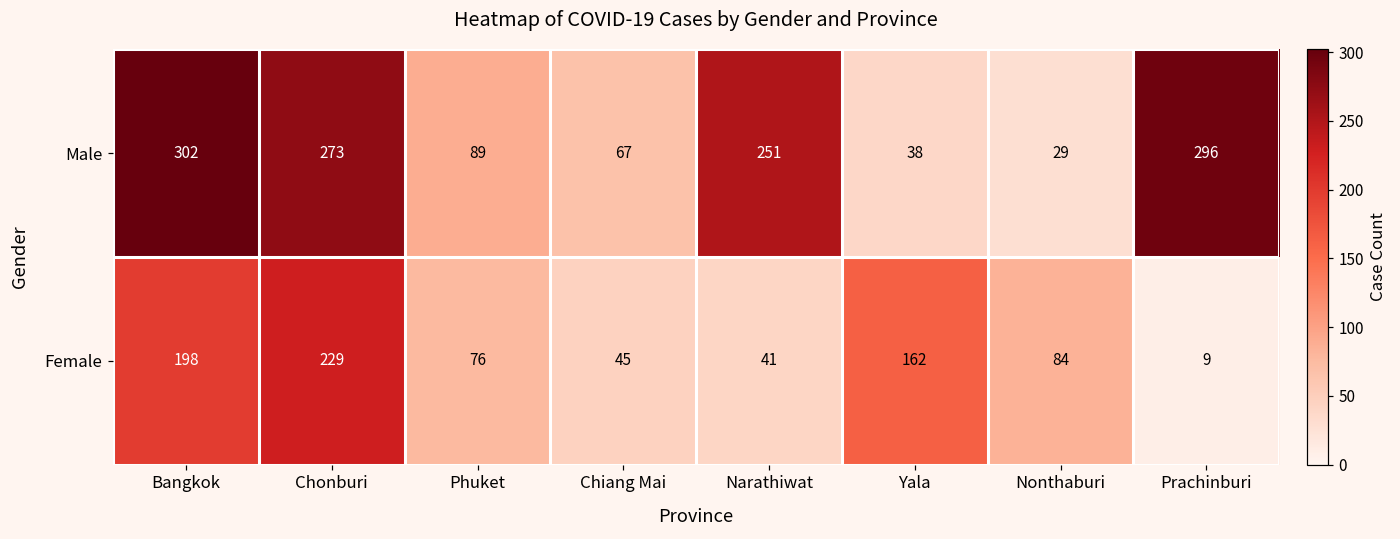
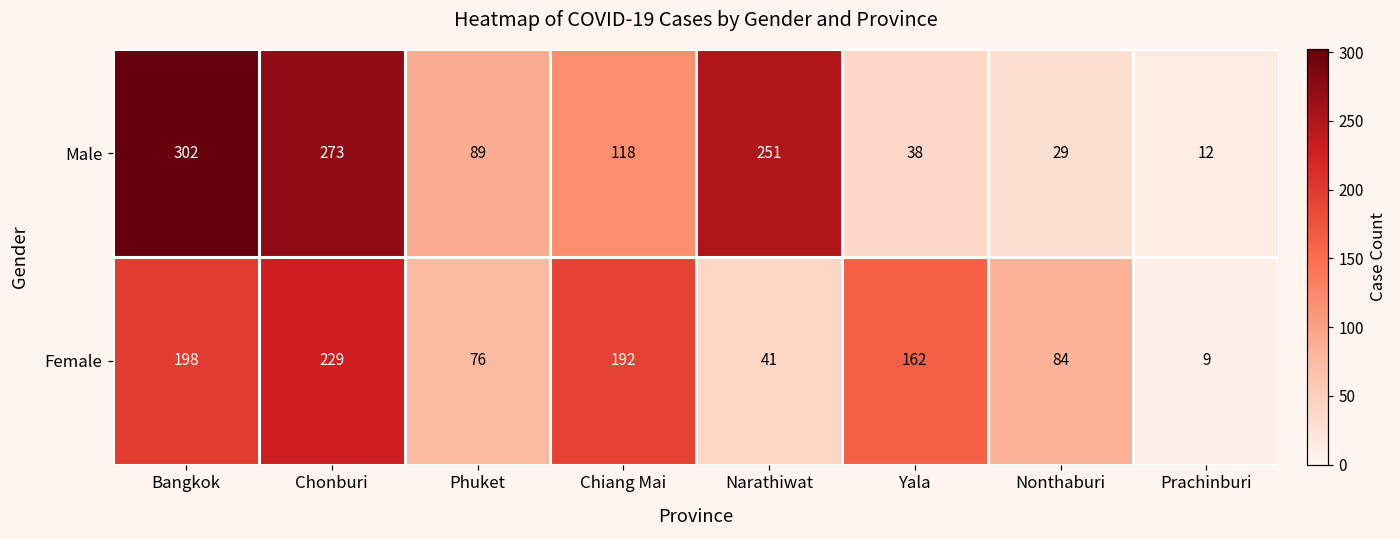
  {
    "Male": {
      "Bangkok": 302,
      "Chonburi": 273,
      "Phuket": 89,
-     "Chiang Mai": 67,
+     "Chiang Mai": 118,
      "Narathiwat": 251,
      "Yala": 38,
      "Nonthaburi": 29,
-     "Prachinburi": 296
+     "Prachinburi": 12
    },
    "Female": {
      "Bangkok": 198,
      "Chonburi": 229,
      "Phuket": 76,
-     "Chiang Mai": 45,
+     "Chiang Mai": 192,
      "Narathiwat": 41,
      "Yala": 162,
      "Nonthaburi": 84,
      "Prachinburi": 9
    }
  }
